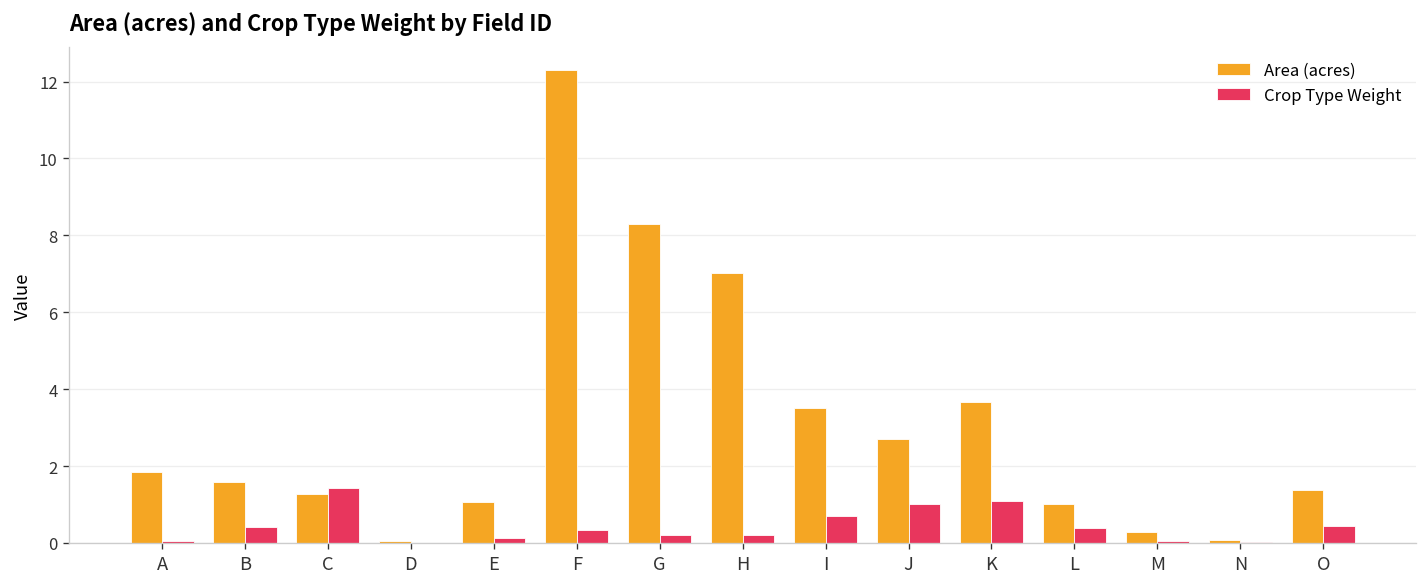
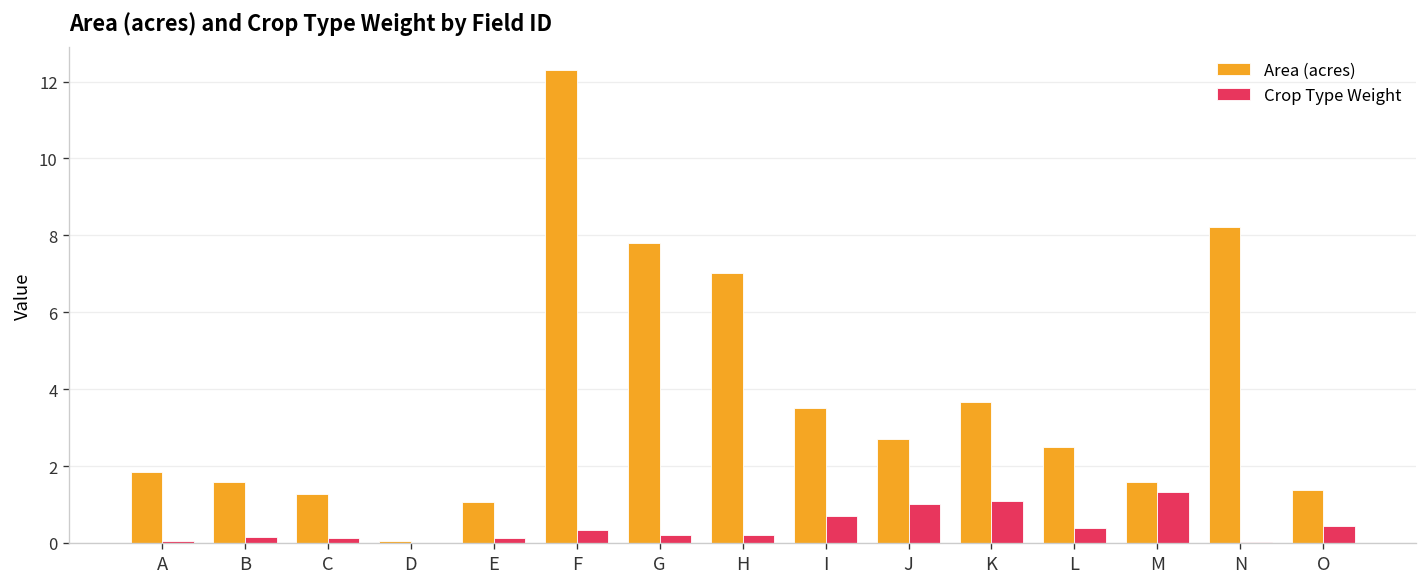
  {
    "Area (acres)": {
      "A": 1.9,
      "B": 1.6,
      "C": 1.3,
      "E": 1.1,
      "F": 12.3,
-     "G": 8.3,
+     "G": 7.8,
      "H": 7.0,
      "I": 3.5,
      "J": 2.7,
      "K": 3.7,
-     "L": 1.0,
-     "M": 0.3,
-     "N": 0.1,
+     "L": 2.5,
+     "M": 1.6,
+     "N": 8.2,
      "O": 1.4
    },
    "Crop Type Weight": {
-     "B": 0.4,
-     "C": 1.4,
+     "B": 0.2,
+     "C": 0.1,
      "E": 0.1,
      "F": 0.3,
      "G": 0.2,
      "H": 0.2,
      "I": 0.7,
      "J": 1.0,
      "K": 1.1,
      "L": 0.4,
-     "M": 0.1,
+     "M": 1.3,
      "O": 0.4
    }
  }
